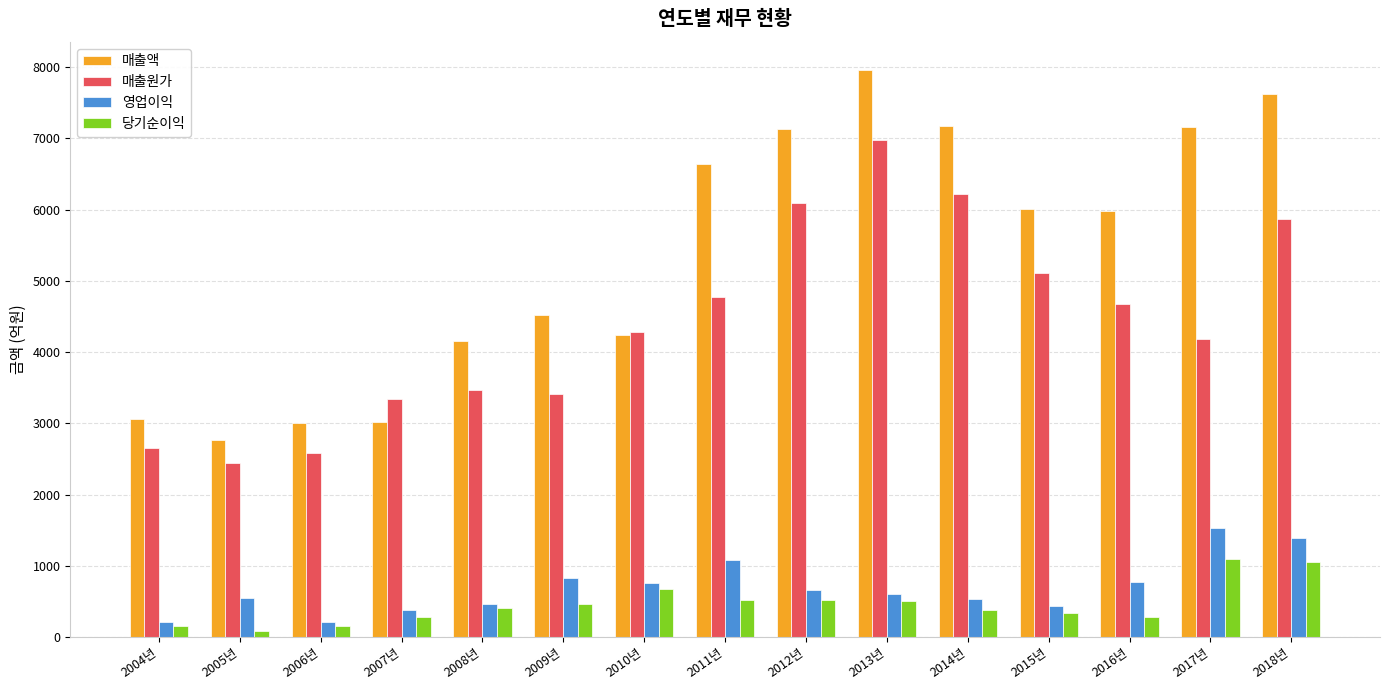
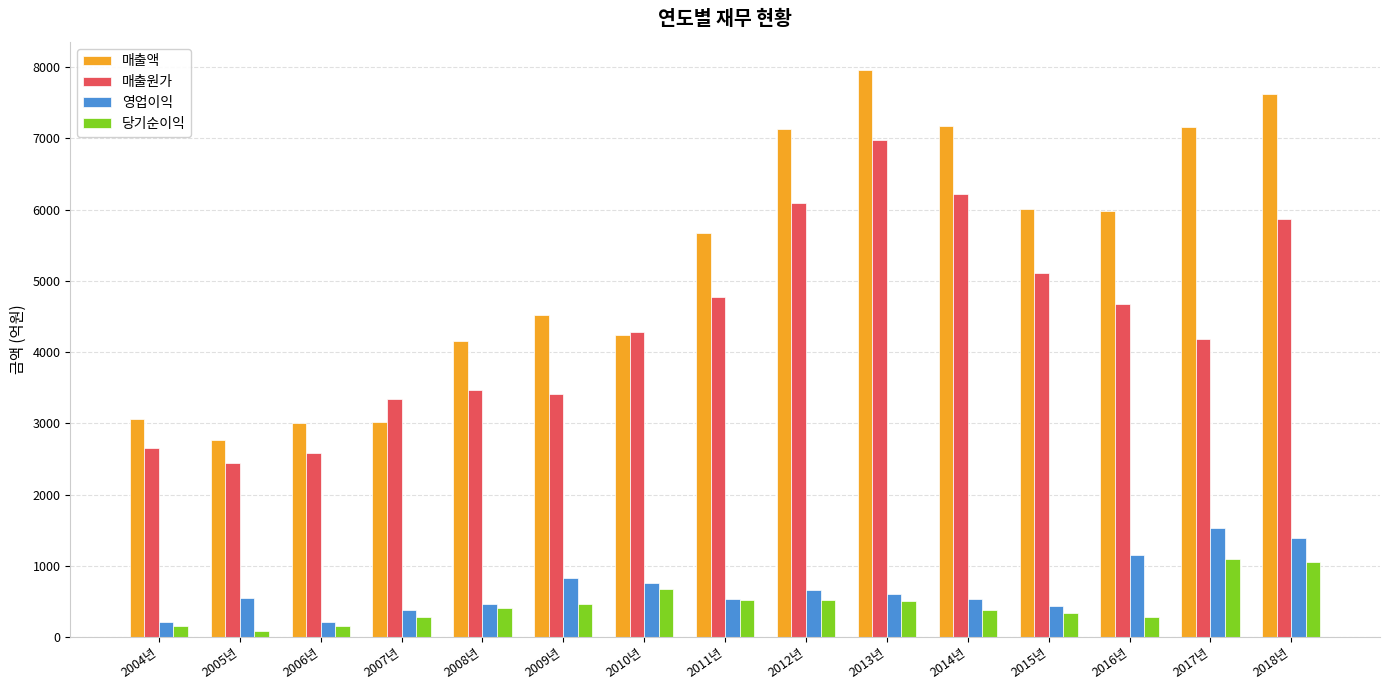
  {
    "매출액": {
      "2004년": 3100,
      "2005년": 2800,
      "2006년": 3000,
      "2007년": 3000,
      "2008년": 4200,
      "2009년": 4500,
      "2010년": 4200,
-     "2011년": 6600,
+     "2011년": 5700,
      "2012년": 7100,
      "2013년": 8000,
      "2014년": 7200,
      "2015년": 6000,
      "2016년": 6000,
      "2017년": 7200,
      "2018년": 7600
    },
    "매출원가": {
      "2004년": 2700,
      "2005년": 2400,
      "2006년": 2600,
      "2007년": 3300,
      "2008년": 3500,
      "2009년": 3400,
      "2010년": 4300,
      "2011년": 4800,
      "2012년": 6100,
      "2013년": 7000,
      "2014년": 6200,
      "2015년": 5100,
      "2016년": 4700,
      "2017년": 4200,
      "2018년": 5900
    },
    "영업이익": {
      "2004년": 200,
      "2005년": 500,
      "2006년": 200,
      "2007년": 400,
      "2008년": 500,
      "2009년": 800,
      "2010년": 800,
-     "2011년": 1100,
+     "2011년": 500,
      "2012년": 700,
      "2013년": 600,
      "2014년": 500,
      "2015년": 400,
-     "2016년": 800,
+     "2016년": 1200,
      "2017년": 1500,
      "2018년": 1400
    },
    "당기순이익": {
      "2004년": 200,
      "2005년": 100,
      "2006년": 200,
      "2007년": 300,
      "2008년": 400,
      "2009년": 500,
      "2010년": 700,
      "2011년": 500,
      "2012년": 500,
      "2013년": 500,
      "2014년": 400,
      "2015년": 300,
      "2016년": 300,
      "2017년": 1100,
      "2018년": 1100
    }
  }
